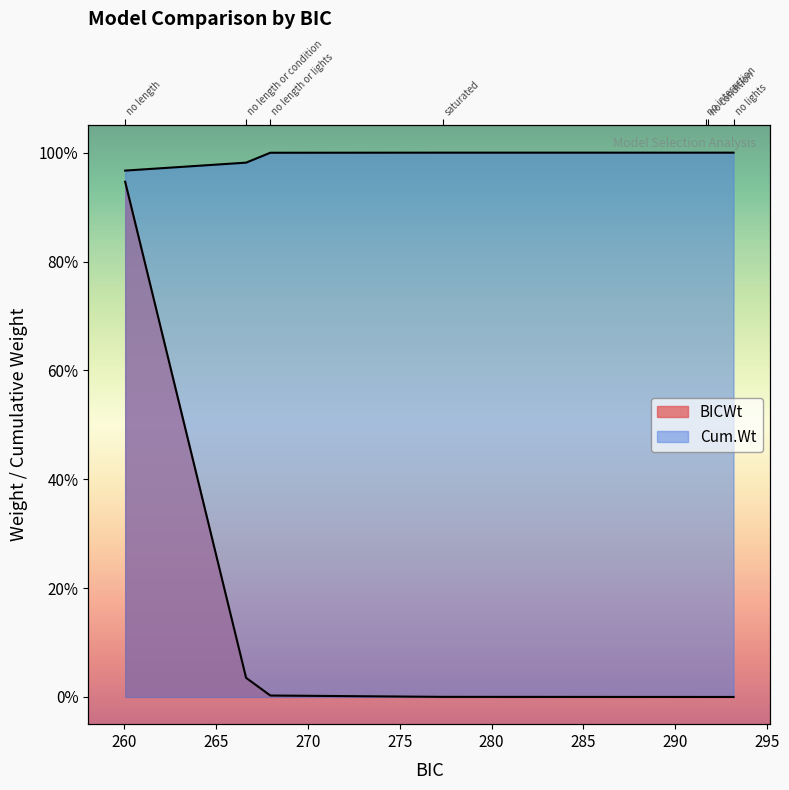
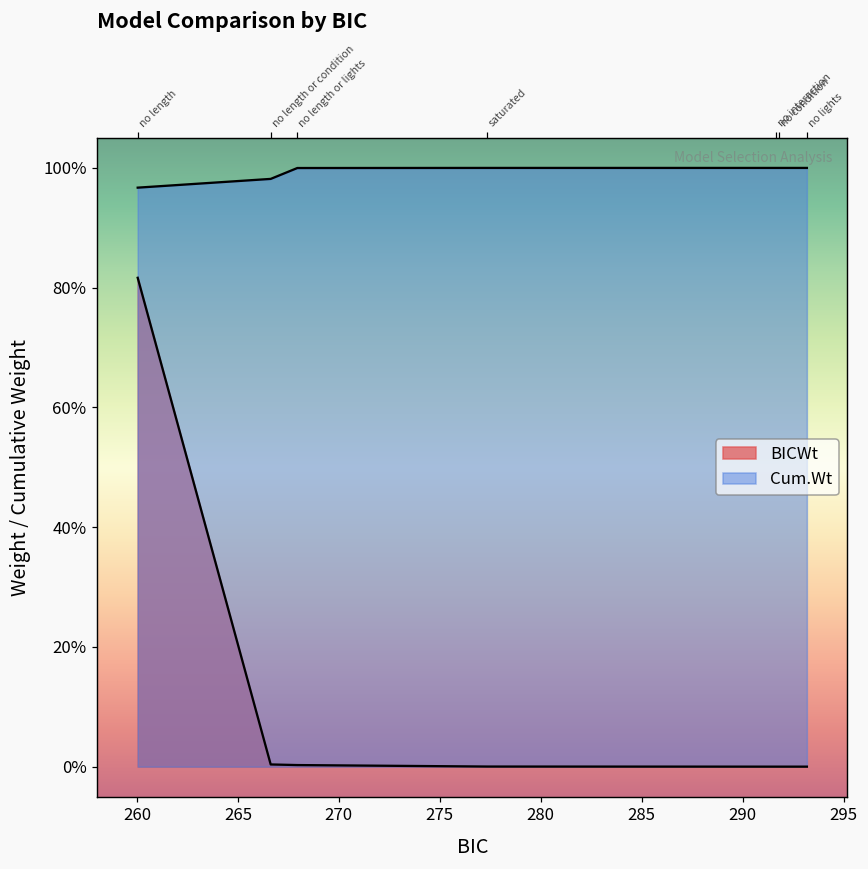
  {
    "BICWt": {
-     "no length": "95%",
-     "no length or condition": "4%",
+     "no length": "82%",
+     "no length or condition": "0%",
      "no length or lights": "0%",
      "saturated": "0%",
      "no interaction": "0%",
      "no condition": "0%",
      "no lights": "0%"
    },
    "Cum.Wt": {
      "no length": "97%",
      "no length or condition": "98%",
      "no length or lights": "100%",
      "saturated": "100%",
      "no interaction": "100%",
      "no condition": "100%",
      "no lights": "100%"
    }
  }
